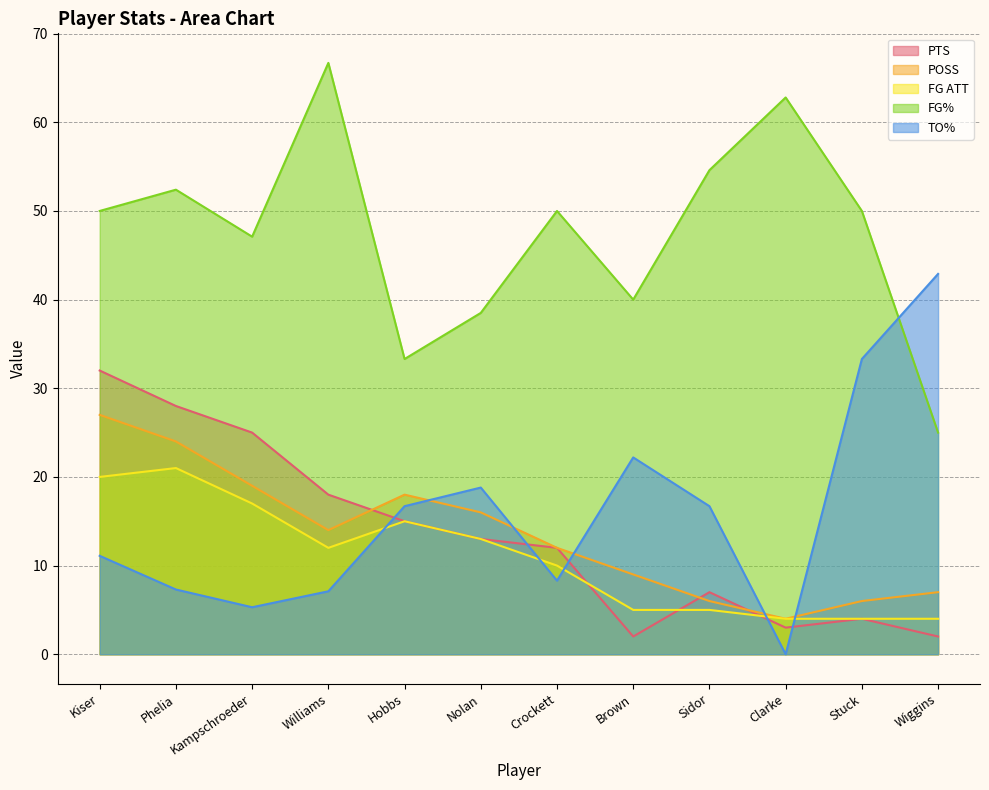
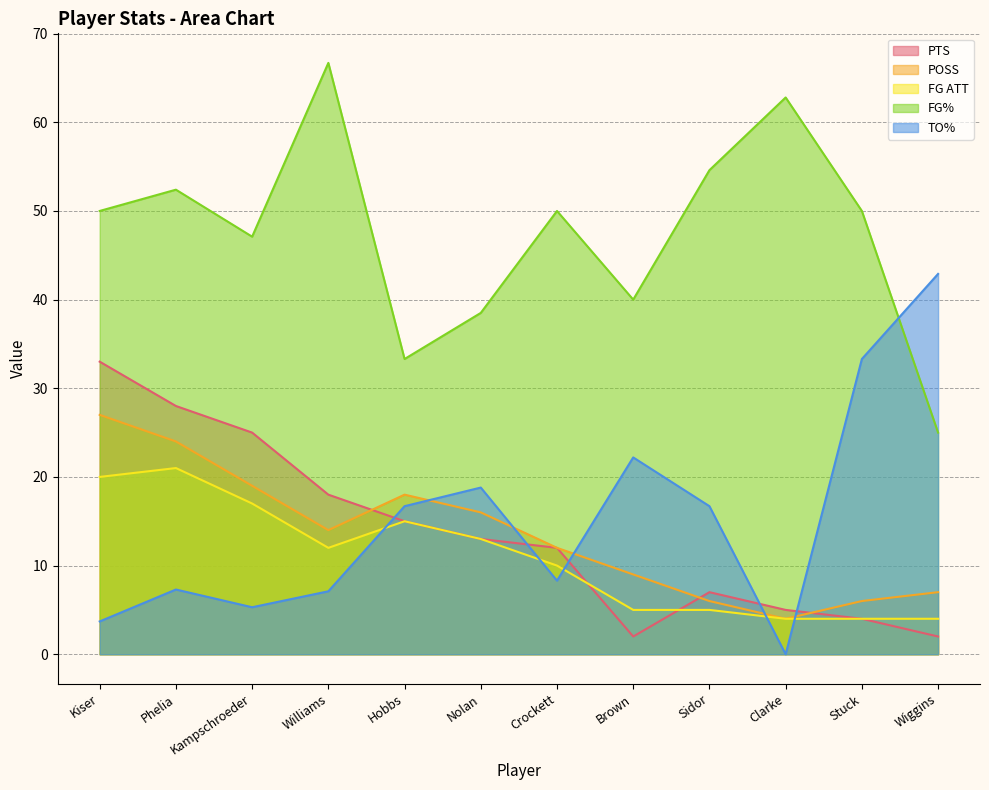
  {
    "PTS": {
-     "Kiser": 32,
+     "Kiser": 33,
      "Phelia": 28,
      "Kampschroeder": 25,
      "Williams": 18,
      "Brown": 2,
      "Sidor": 7,
-     "Clarke": 3,
+     "Clarke": 5,
      "Wiggins": 2
    },
    "FG%": {
      "Kiser": 50,
      "Phelia": 52,
      "Kampschroeder": 47,
      "Williams": 67,
      "Hobbs": 33,
      "Nolan": 39,
      "Crockett": 50,
      "Brown": 40,
      "Sidor": 55,
      "Clarke": 63,
      "Stuck": 50,
      "Wiggins": 25
    },
    "TO%": {
-     "Kiser": 11,
+     "Kiser": 4,
      "Phelia": 7,
      "Kampschroeder": 5,
      "Williams": 7,
      "Hobbs": 17,
      "Nolan": 19,
      "Crockett": 8,
      "Brown": 22,
      "Sidor": 17,
      "Clarke": 0,
      "Stuck": 33,
      "Wiggins": 43
    }
  }
